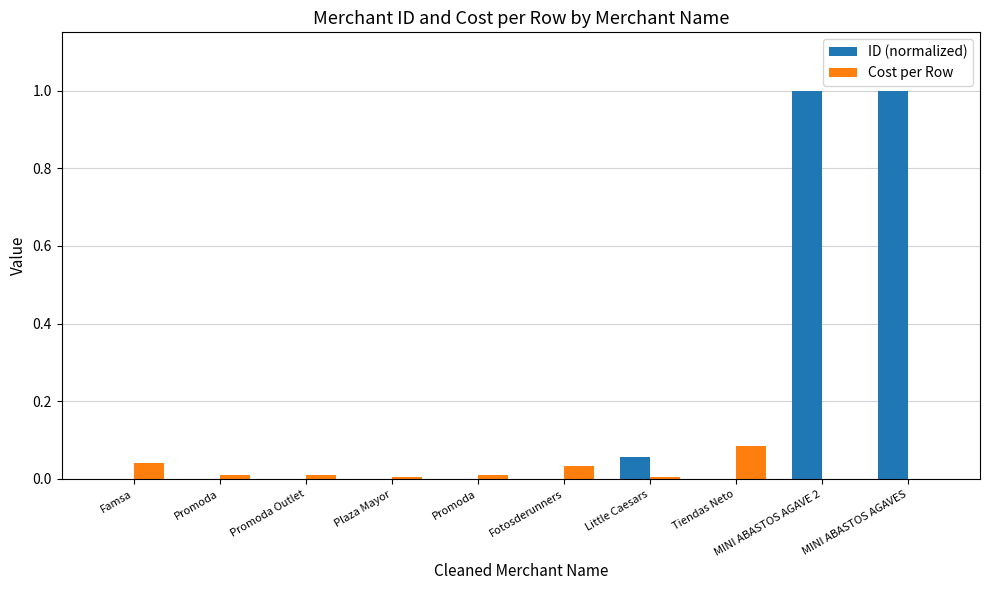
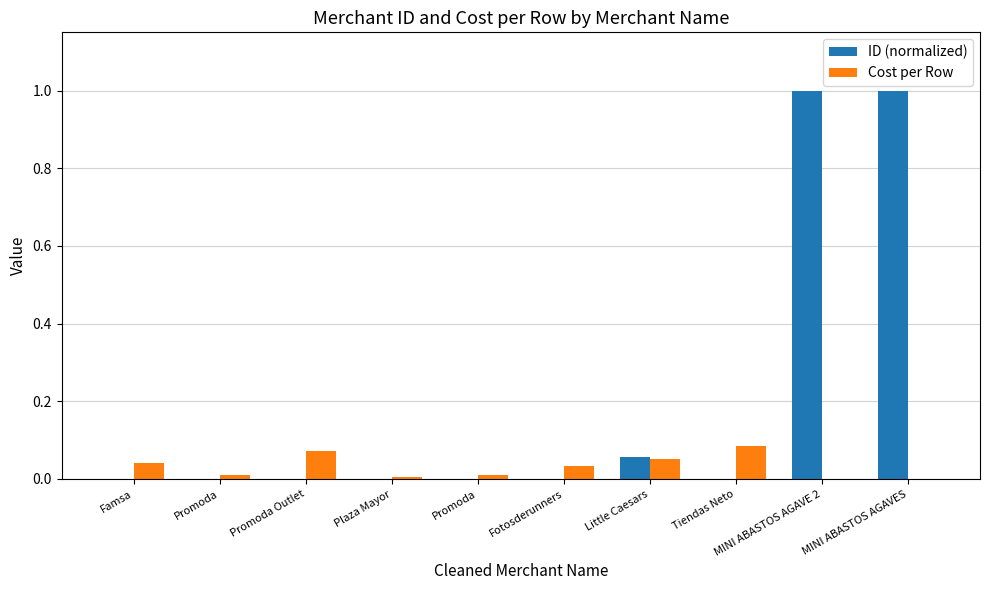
  {
    "ID (normalized)": {
      "Little Caesars": 0.06,
      "MINI ABASTOS AGAVE 2": 1.00,
      "MINI ABASTOS AGAVES": 1.00
    },
    "Cost per Row": {
      "Famsa": 0.04,
-     "Promoda Outlet": 0.01,
+     "Promoda Outlet": 0.07,
      "Fotosderunners": 0.03,
-     "Little Caesars": 0.01,
+     "Little Caesars": 0.05,
      "Tiendas Neto": 0.09,
      "MINI ABASTOS AGAVE 2": 0.00,
      "MINI ABASTOS AGAVES": 0.00
    }
  }
